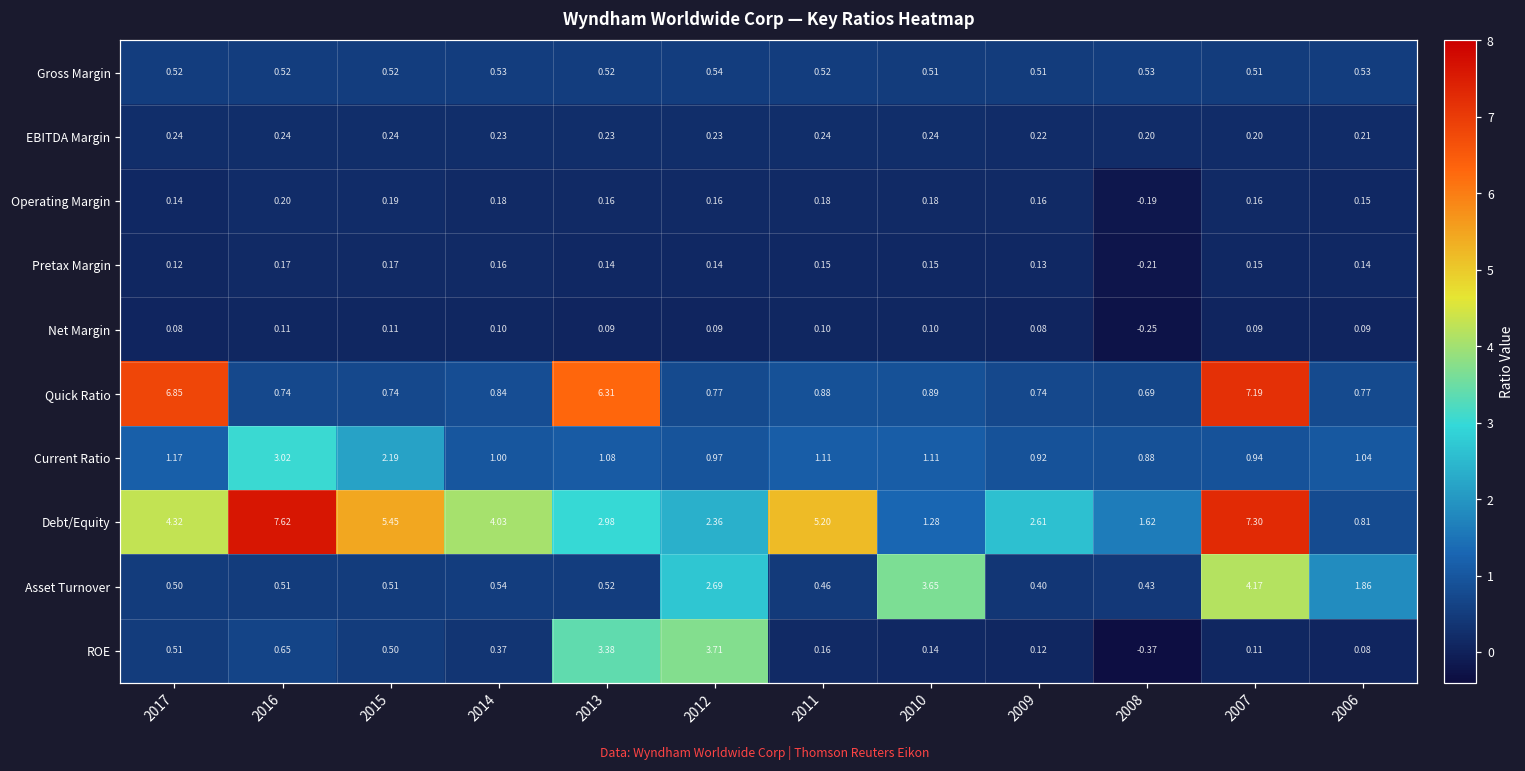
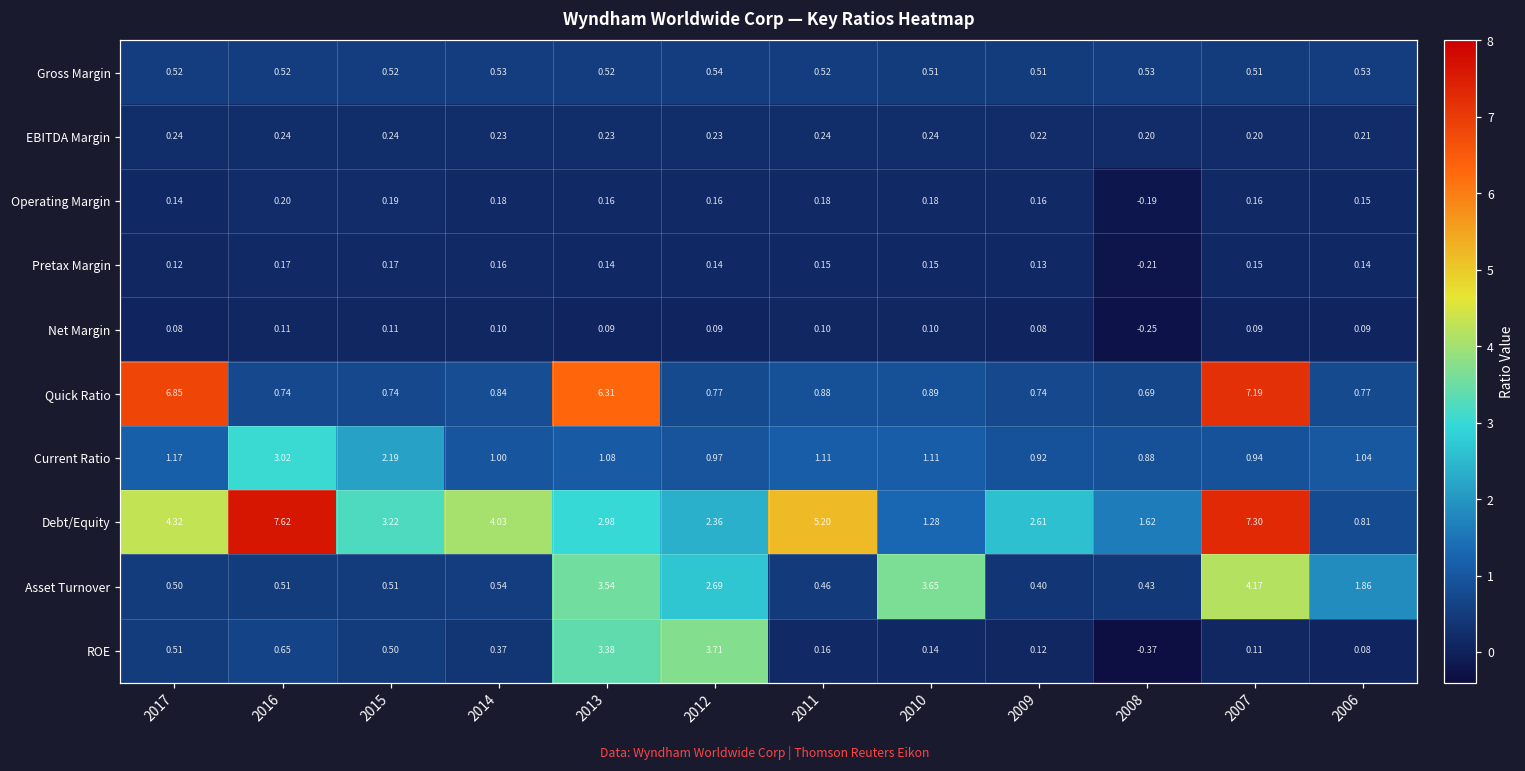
  {
    "Gross Margin": {
      "2017": 0.52,
      "2016": 0.52,
      "2015": 0.52,
      "2014": 0.53,
      "2013": 0.52,
      "2012": 0.54,
      "2011": 0.52,
      "2010": 0.51,
      "2009": 0.51,
      "2008": 0.53,
      "2007": 0.51,
      "2006": 0.53
    },
    "EBITDA Margin": {
      "2017": 0.24,
      "2016": 0.24,
      "2015": 0.24,
      "2014": 0.23,
      "2013": 0.23,
      "2012": 0.23,
      "2011": 0.24,
      "2010": 0.24,
      "2009": 0.22,
      "2008": 0.20,
      "2007": 0.20,
      "2006": 0.21
    },
    "Operating Margin": {
      "2017": 0.14,
      "2016": 0.20,
      "2015": 0.19,
      "2014": 0.18,
      "2013": 0.16,
      "2012": 0.16,
      "2011": 0.18,
      "2010": 0.18,
      "2009": 0.16,
      "2008": -0.19,
      "2007": 0.16,
      "2006": 0.15
    },
    "Pretax Margin": {
      "2017": 0.12,
      "2016": 0.17,
      "2015": 0.17,
      "2014": 0.16,
      "2013": 0.14,
      "2012": 0.14,
      "2011": 0.15,
      "2010": 0.15,
      "2009": 0.13,
      "2008": -0.21,
      "2007": 0.15,
      "2006": 0.14
    },
    "Net Margin": {
      "2017": 0.08,
      "2016": 0.11,
      "2015": 0.11,
      "2014": 0.10,
      "2013": 0.09,
      "2012": 0.09,
      "2011": 0.10,
      "2010": 0.10,
      "2009": 0.08,
      "2008": -0.25,
      "2007": 0.09,
      "2006": 0.09
    },
    "Quick Ratio": {
      "2017": 6.85,
      "2016": 0.74,
      "2015": 0.74,
      "2014": 0.84,
      "2013": 6.31,
      "2012": 0.77,
      "2011": 0.88,
      "2010": 0.89,
      "2009": 0.74,
      "2008": 0.69,
      "2007": 7.19,
      "2006": 0.77
    },
    "Current Ratio": {
      "2017": 1.17,
      "2016": 3.02,
      "2015": 2.19,
      "2014": 1.00,
      "2013": 1.08,
      "2012": 0.97,
      "2011": 1.11,
      "2010": 1.11,
      "2009": 0.92,
      "2008": 0.88,
      "2007": 0.94,
      "2006": 1.04
    },
    "Debt/Equity": {
      "2017": 4.32,
      "2016": 7.62,
-     "2015": 5.45,
+     "2015": 3.22,
      "2014": 4.03,
      "2013": 2.98,
      "2012": 2.36,
      "2011": 5.20,
      "2010": 1.28,
      "2009": 2.61,
      "2008": 1.62,
      "2007": 7.30,
      "2006": 0.81
    },
    "Asset Turnover": {
      "2017": 0.50,
      "2016": 0.51,
      "2015": 0.51,
      "2014": 0.54,
-     "2013": 0.52,
+     "2013": 3.54,
      "2012": 2.69,
      "2011": 0.46,
      "2010": 3.65,
      "2009": 0.40,
      "2008": 0.43,
      "2007": 4.17,
      "2006": 1.86
    },
    "ROE": {
      "2017": 0.51,
      "2016": 0.65,
      "2015": 0.50,
      "2014": 0.37,
      "2013": 3.38,
      "2012": 3.71,
      "2011": 0.16,
      "2010": 0.14,
      "2009": 0.12,
      "2008": -0.37,
      "2007": 0.11,
      "2006": 0.08
    }
  }
